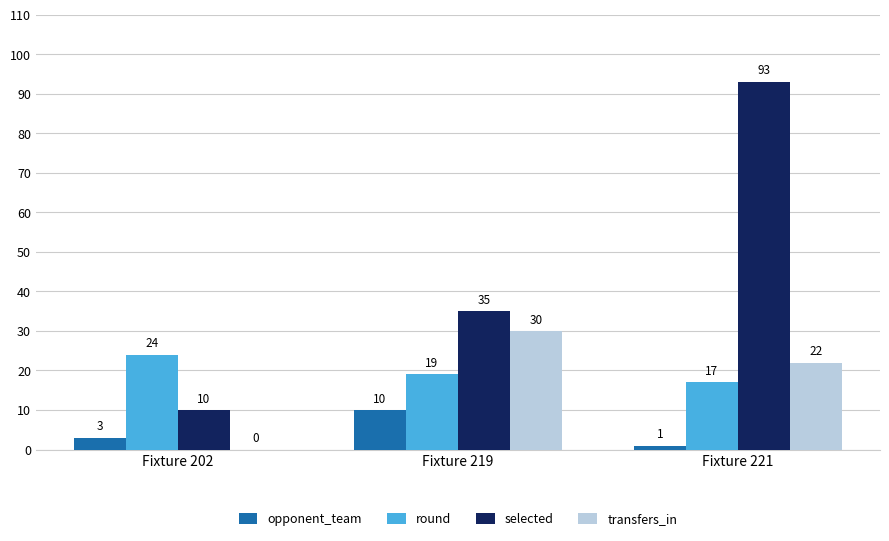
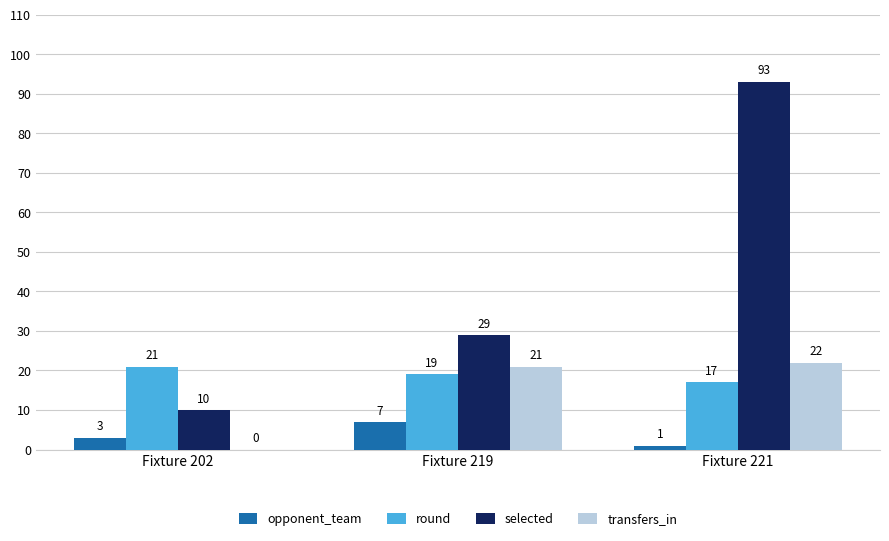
  {
    "opponent_team": {
      "Fixture 202": 3,
-     "Fixture 219": 10,
+     "Fixture 219": 7,
      "Fixture 221": 1
    },
    "round": {
-     "Fixture 202": 24,
+     "Fixture 202": 21,
      "Fixture 219": 19,
      "Fixture 221": 17
    },
    "selected": {
      "Fixture 202": 10,
-     "Fixture 219": 35,
+     "Fixture 219": 29,
      "Fixture 221": 93
    },
    "transfers_in": {
      "Fixture 202": 0,
-     "Fixture 219": 30,
+     "Fixture 219": 21,
      "Fixture 221": 22
    }
  }
